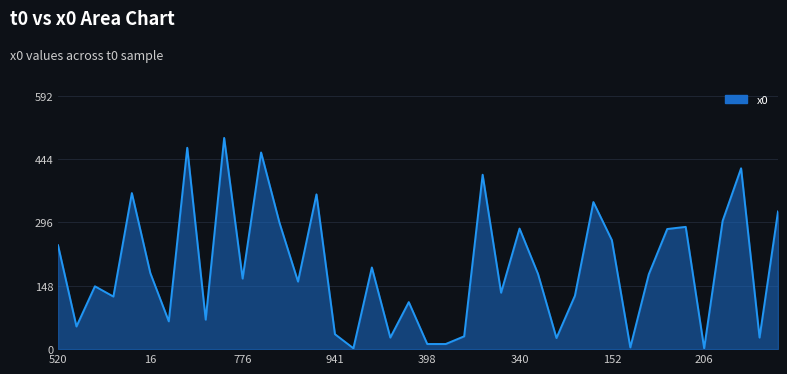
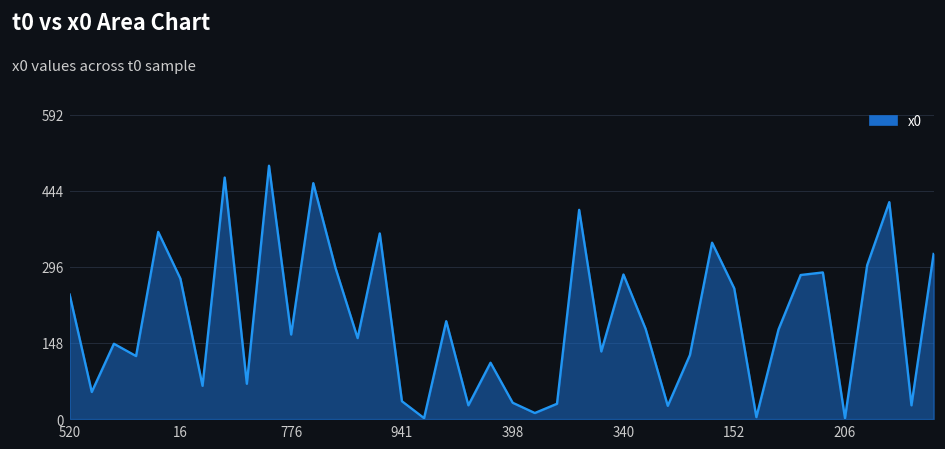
  {
    "520": 240,
-   "16": 180,
+   "16": 270,
    "776": 170,
    "941": 40,
-   "398": 10,
+   "398": 30,
    "340": 280,
    "152": 260,
    "206": 0
  }
